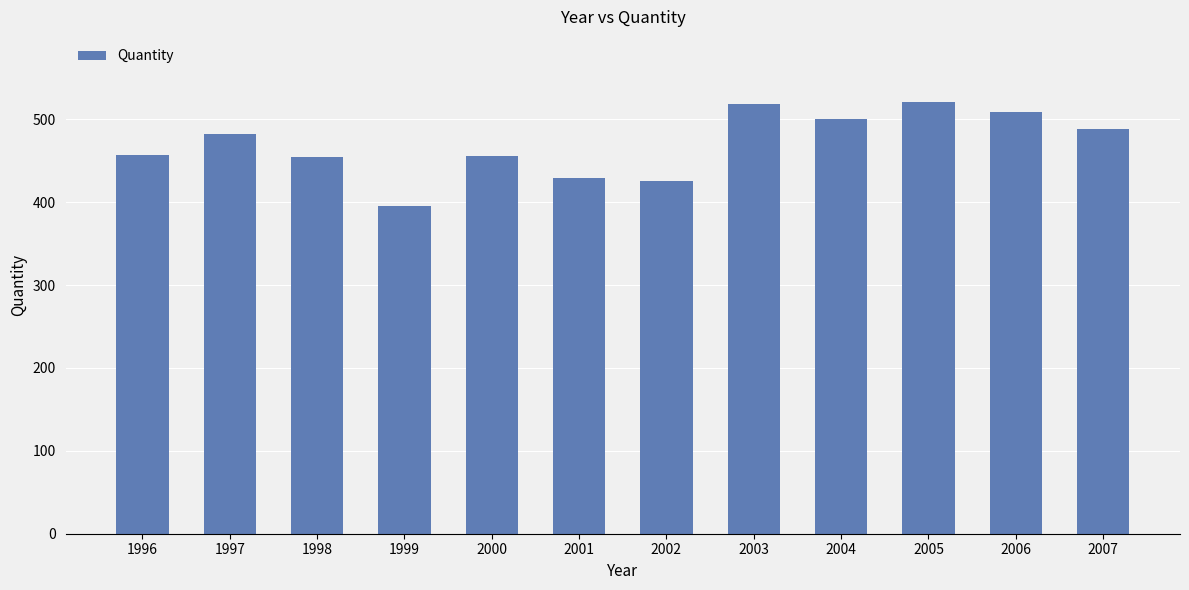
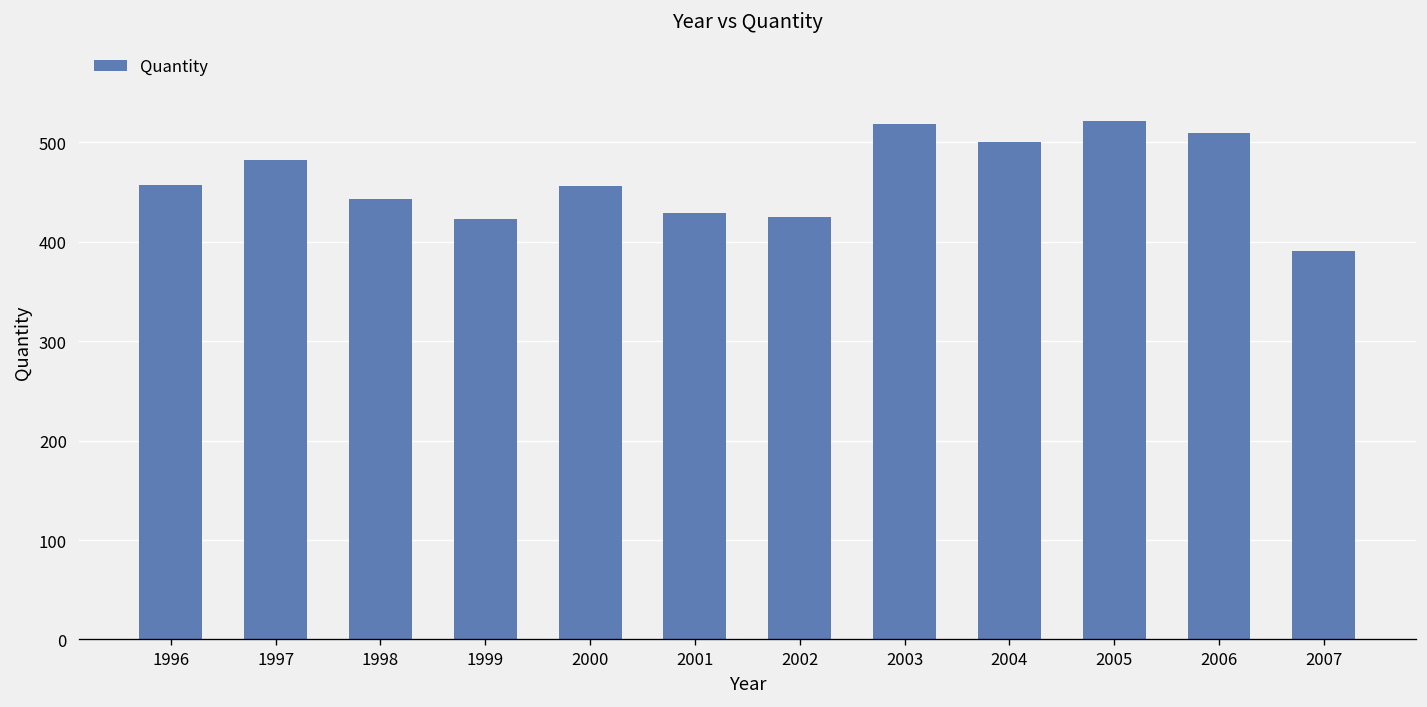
  {
    "1996": 460,
    "1997": 480,
-   "1998": 450,
-   "1999": 400,
+   "1998": 440,
+   "1999": 420,
    "2000": 460,
    "2001": 430,
    "2002": 430,
    "2003": 520,
    "2004": 500,
    "2005": 520,
    "2006": 510,
-   "2007": 490
+   "2007": 390
  }
